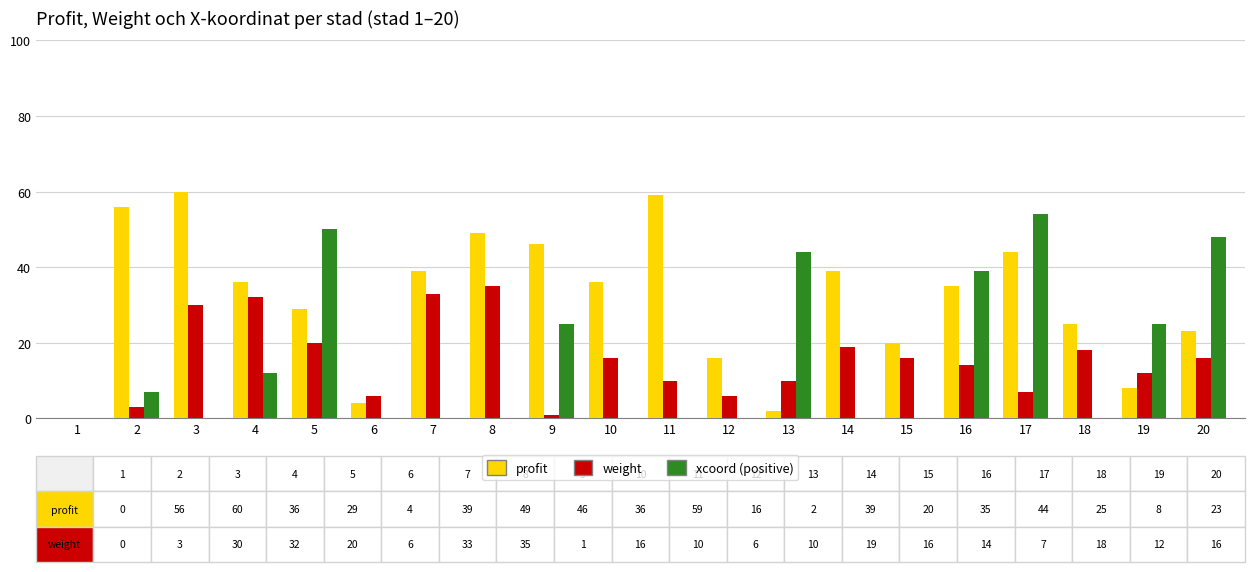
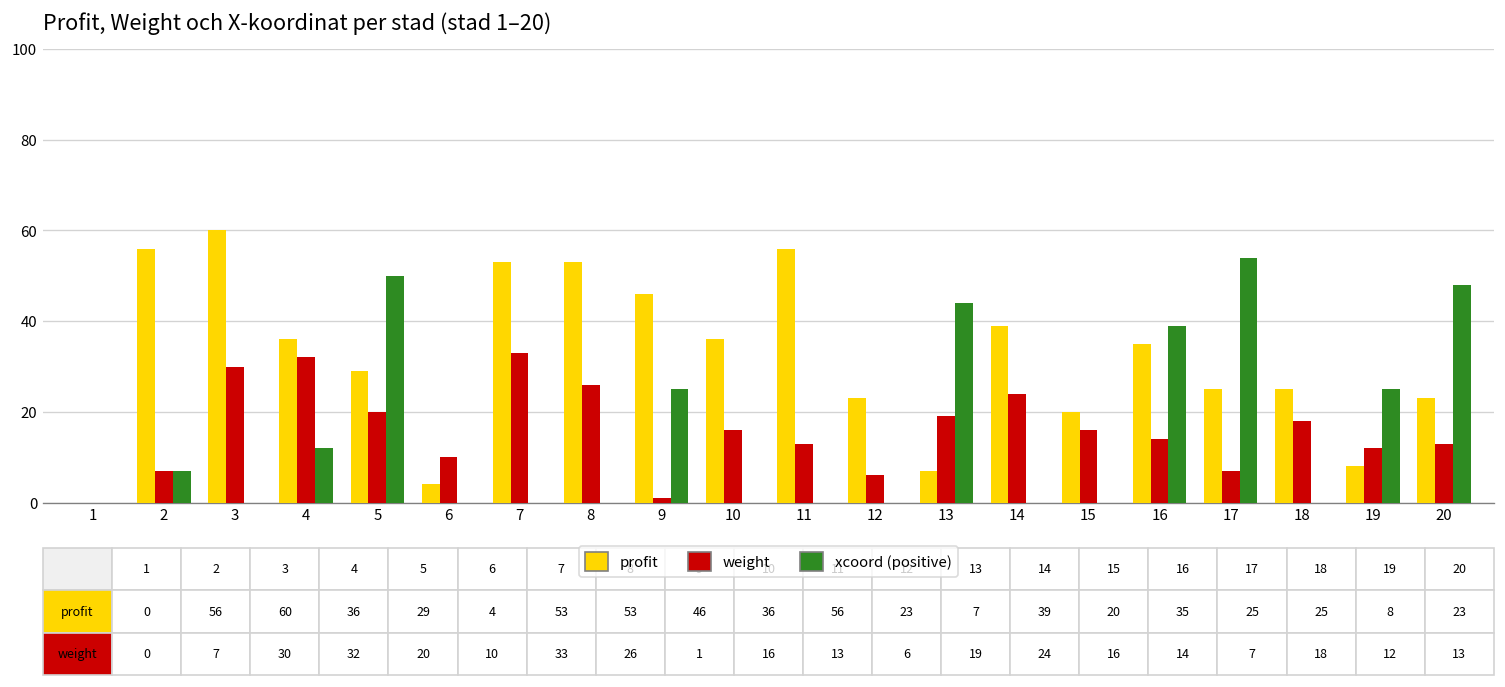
  {
    "profit": {
-     "7": 39,
-     "8": 49,
-     "11": 59,
-     "12": 16,
-     "13": 2,
-     "17": 44
+     "7": 53,
+     "8": 53,
+     "11": 56,
+     "12": 23,
+     "13": 7,
+     "17": 25
    },
    "weight": {
-     "2": 3,
-     "6": 6,
-     "8": 35,
-     "11": 10,
-     "13": 10,
-     "14": 19,
-     "20": 16
+     "2": 7,
+     "6": 10,
+     "8": 26,
+     "11": 13,
+     "13": 19,
+     "14": 24,
+     "20": 13
    },
    "xcoord (positive)": {
      "1": 0,
      "2": 7,
      "3": 0,
      "4": 12,
      "5": 50,
      "6": 0,
      "7": 0,
      "8": 0,
      "9": 25,
      "10": 0,
      "11": 0,
      "12": 0,
      "13": 44,
      "14": 0,
      "15": 0,
      "16": 39,
      "17": 54,
      "18": 0,
      "19": 25,
      "20": 48
    }
  }
